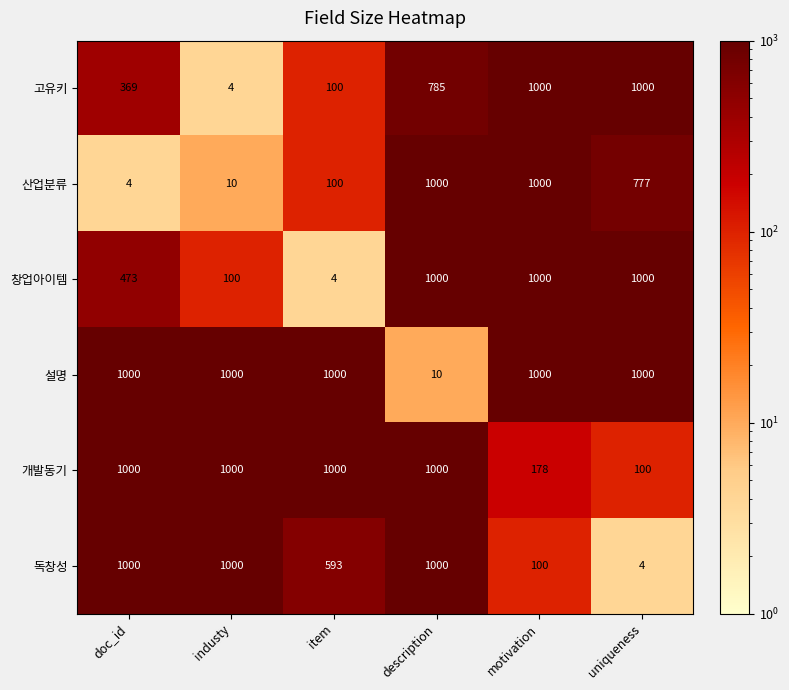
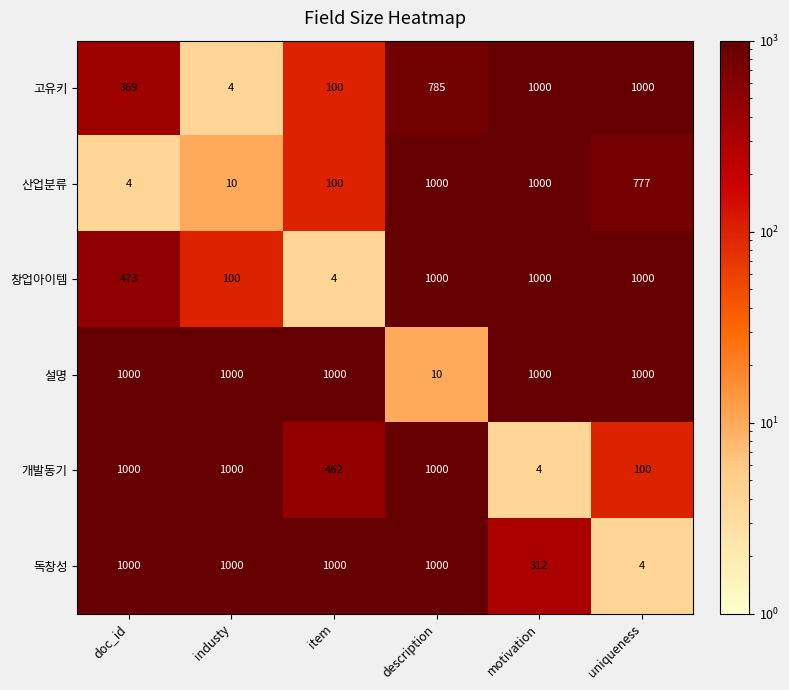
  {
    "고유키": {
      "doc_id": 369,
      "industy": 4,
      "item": 100,
      "description": 785,
      "motivation": 1000,
      "uniqueness": 1000
    },
    "산업분류": {
      "doc_id": 4,
      "industy": 10,
      "item": 100,
      "description": 1000,
      "motivation": 1000,
      "uniqueness": 777
    },
    "창업아이템": {
      "doc_id": 473,
      "industy": 100,
      "item": 4,
      "description": 1000,
      "motivation": 1000,
      "uniqueness": 1000
    },
    "설명": {
      "doc_id": 1000,
      "industy": 1000,
      "item": 1000,
      "description": 10,
      "motivation": 1000,
      "uniqueness": 1000
    },
    "개발동기": {
      "doc_id": 1000,
      "industy": 1000,
-     "item": 1000,
+     "item": 462,
      "description": 1000,
-     "motivation": 178,
+     "motivation": 4,
      "uniqueness": 100
    },
    "독창성": {
      "doc_id": 1000,
      "industy": 1000,
-     "item": 593,
+     "item": 1000,
      "description": 1000,
-     "motivation": 100,
+     "motivation": 312,
      "uniqueness": 4
    }
  }
